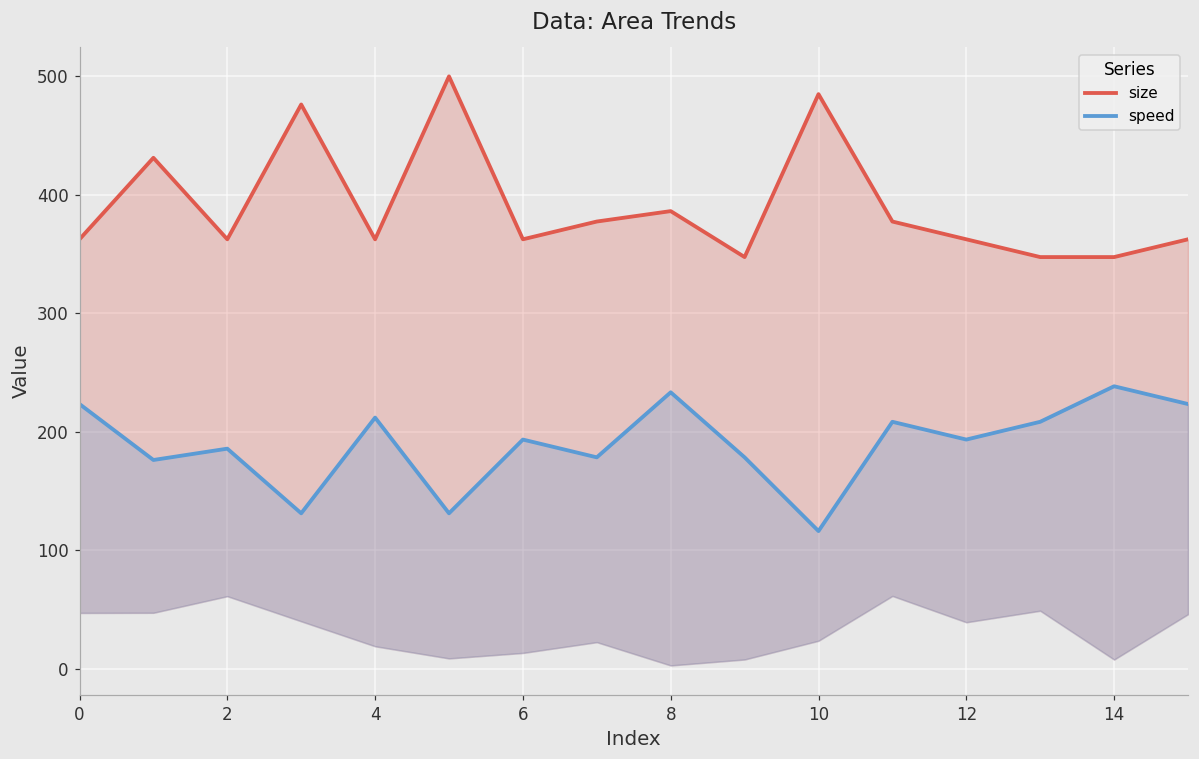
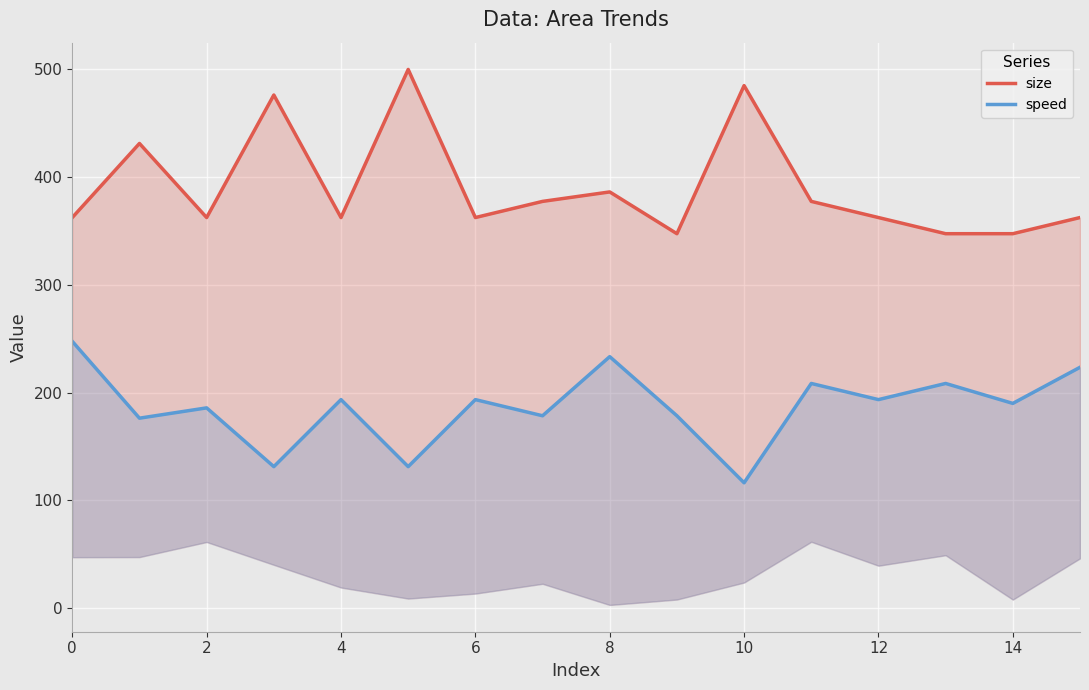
  {
    "size": {
      "0": 362,
      "2": 362,
      "4": 362,
      "6": 362,
      "8": 386,
      "10": 485,
      "12": 362,
      "14": 347
    },
    "speed": {
-     "0": 223,
+     "0": 248,
      "2": 186,
-     "4": 212,
+     "4": 193,
      "6": 193,
      "8": 233,
      "10": 116,
      "12": 193,
-     "14": 238
+     "14": 190
    }
  }
